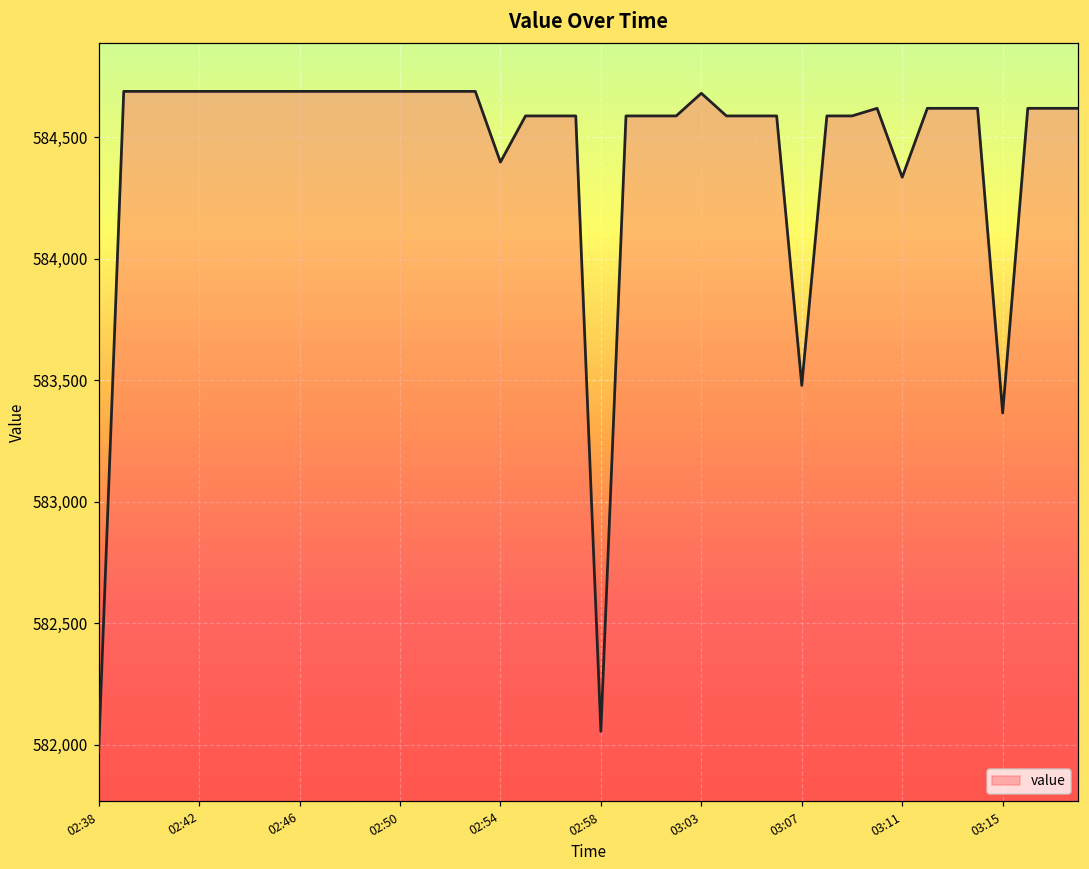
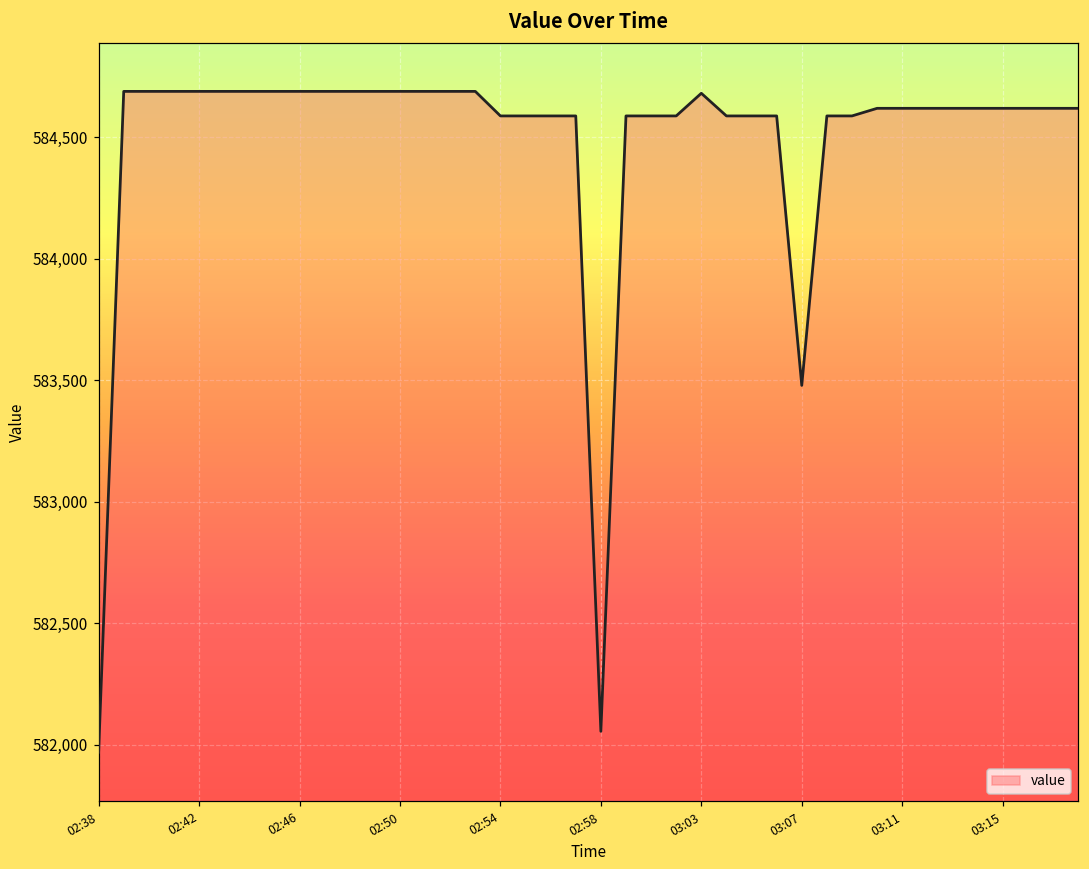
  {
    "02:38": "581,970",
    "02:42": "584,690",
    "02:46": "584,690",
    "02:50": "584,690",
-   "02:54": "584,400",
+   "02:54": "584,590",
    "02:58": "582,060",
    "03:03": "584,680",
    "03:07": "583,480",
-   "03:11": "584,340",
-   "03:15": "583,370"
+   "03:11": "584,620",
+   "03:15": "584,620"
  }
